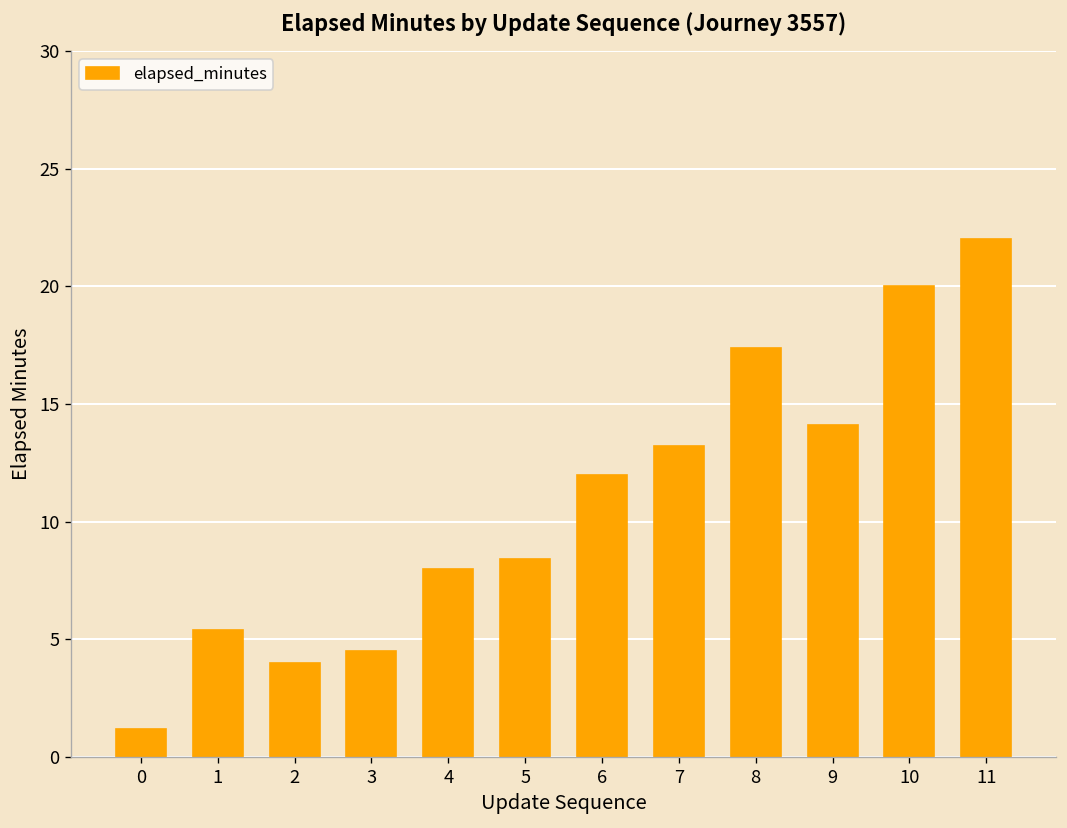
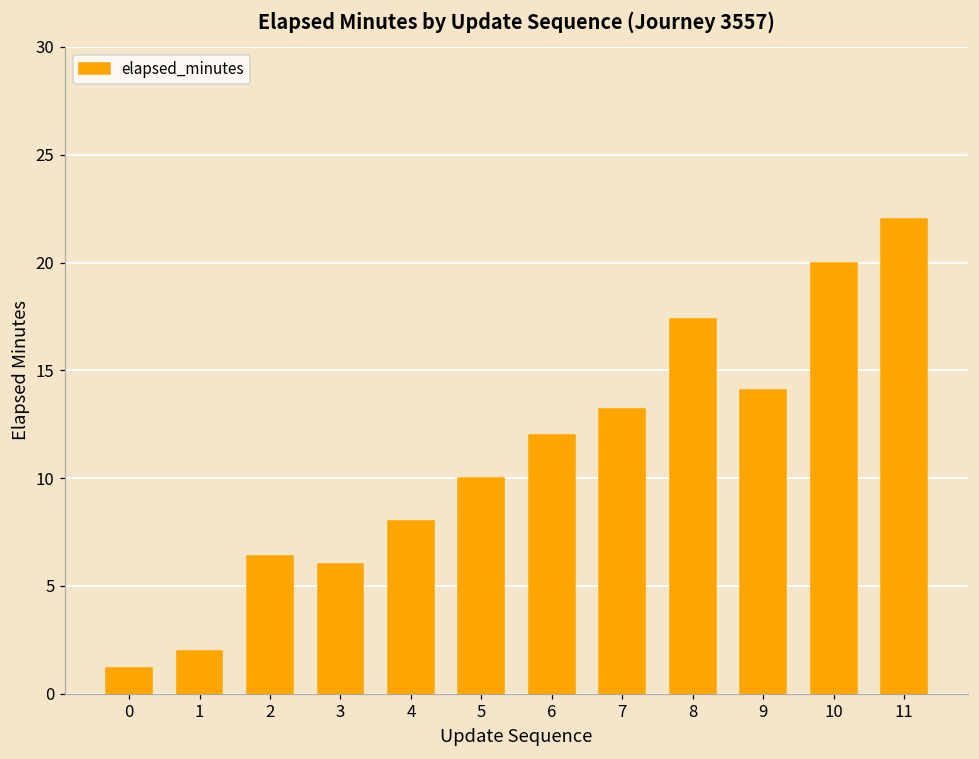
  {
    "0": 1.2,
-   "1": 5.4,
-   "2": 4.0,
-   "3": 4.5,
+   "1": 2.0,
+   "2": 6.4,
+   "3": 6.0,
    "4": 8.0,
-   "5": 8.4,
+   "5": 10.0,
    "6": 12.0,
    "7": 13.2,
    "8": 17.4,
    "9": 14.1,
    "10": 20.0,
    "11": 22.0
  }
